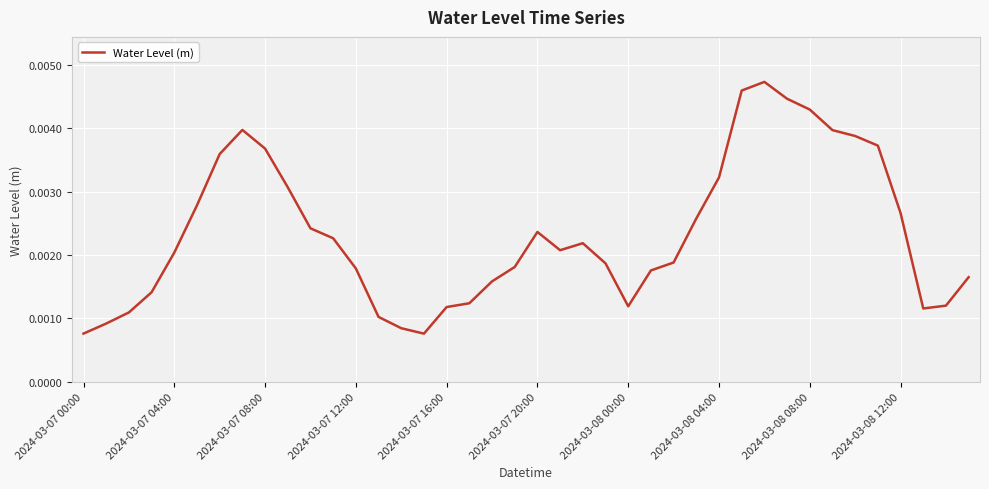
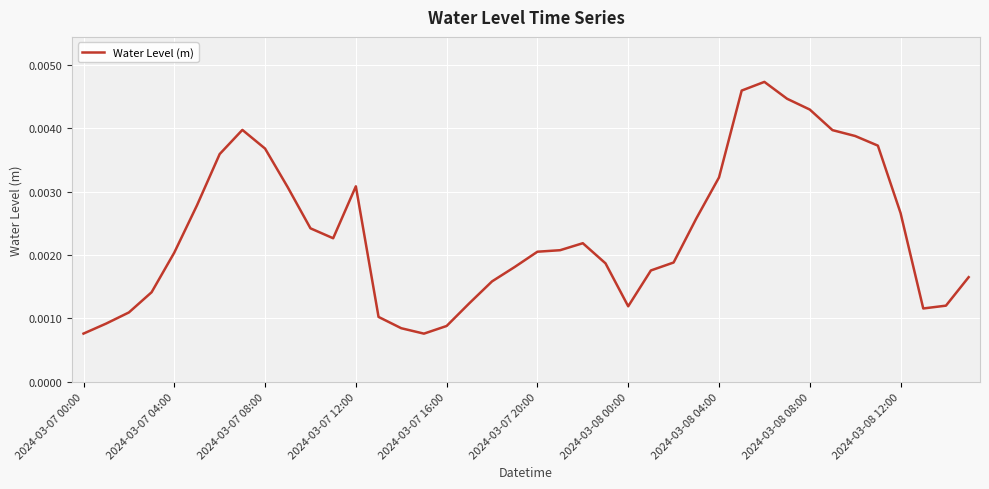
  {
    "2024-03-07 00:00": 0.0008,
    "2024-03-07 04:00": 0.0020,
    "2024-03-07 08:00": 0.0037,
-   "2024-03-07 12:00": 0.0018,
-   "2024-03-07 16:00": 0.0012,
-   "2024-03-07 20:00": 0.0024,
+   "2024-03-07 12:00": 0.0031,
+   "2024-03-07 16:00": 0.0009,
+   "2024-03-07 20:00": 0.0021,
    "2024-03-08 00:00": 0.0012,
    "2024-03-08 04:00": 0.0032,
    "2024-03-08 08:00": 0.0043,
    "2024-03-08 12:00": 0.0027
  }
